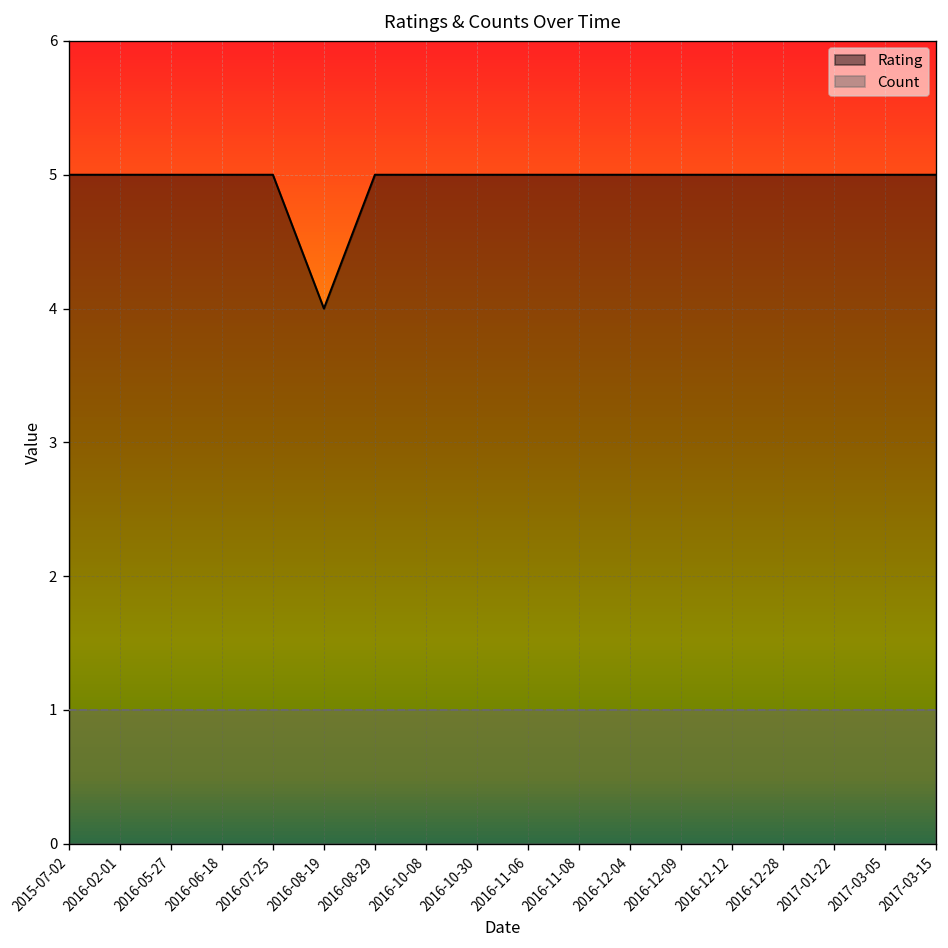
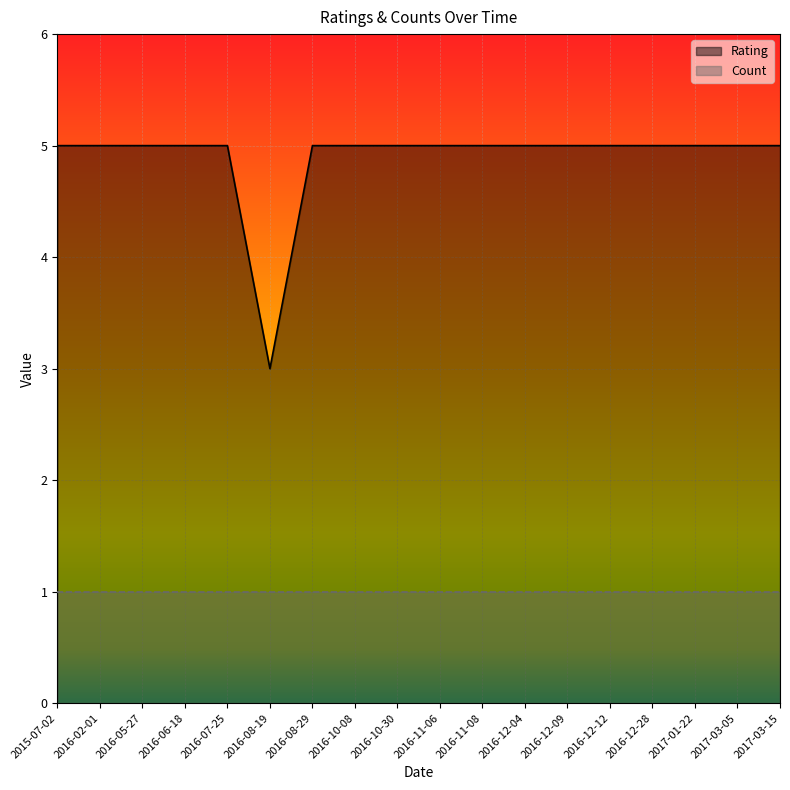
  {
    "Rating": {
      "2015-07-02": 5,
      "2016-02-01": 5,
      "2016-05-27": 5,
      "2016-06-18": 5,
      "2016-07-25": 5,
-     "2016-08-19": 4,
+     "2016-08-19": 3,
      "2016-08-29": 5,
      "2016-10-08": 5,
      "2016-10-30": 5,
      "2016-11-06": 5,
      "2016-11-08": 5,
      "2016-12-04": 5,
      "2016-12-09": 5,
      "2016-12-12": 5,
      "2016-12-28": 5,
      "2017-01-22": 5,
      "2017-03-05": 5,
      "2017-03-15": 5
    },
    "Count": {
      "2015-07-02": 1,
      "2016-02-01": 1,
      "2016-05-27": 1,
      "2016-06-18": 1,
      "2016-07-25": 1,
      "2016-08-19": 1,
      "2016-08-29": 1,
      "2016-10-08": 1,
      "2016-10-30": 1,
      "2016-11-06": 1,
      "2016-11-08": 1,
      "2016-12-04": 1,
      "2016-12-09": 1,
      "2016-12-12": 1,
      "2016-12-28": 1,
      "2017-01-22": 1,
      "2017-03-05": 1,
      "2017-03-15": 1
    }
  }
